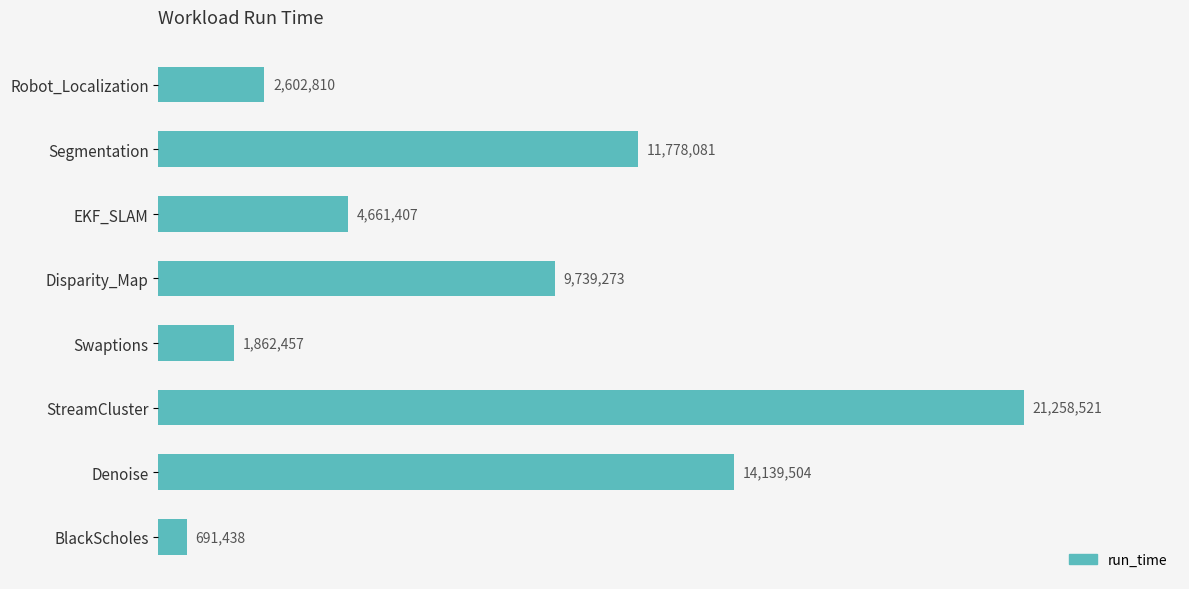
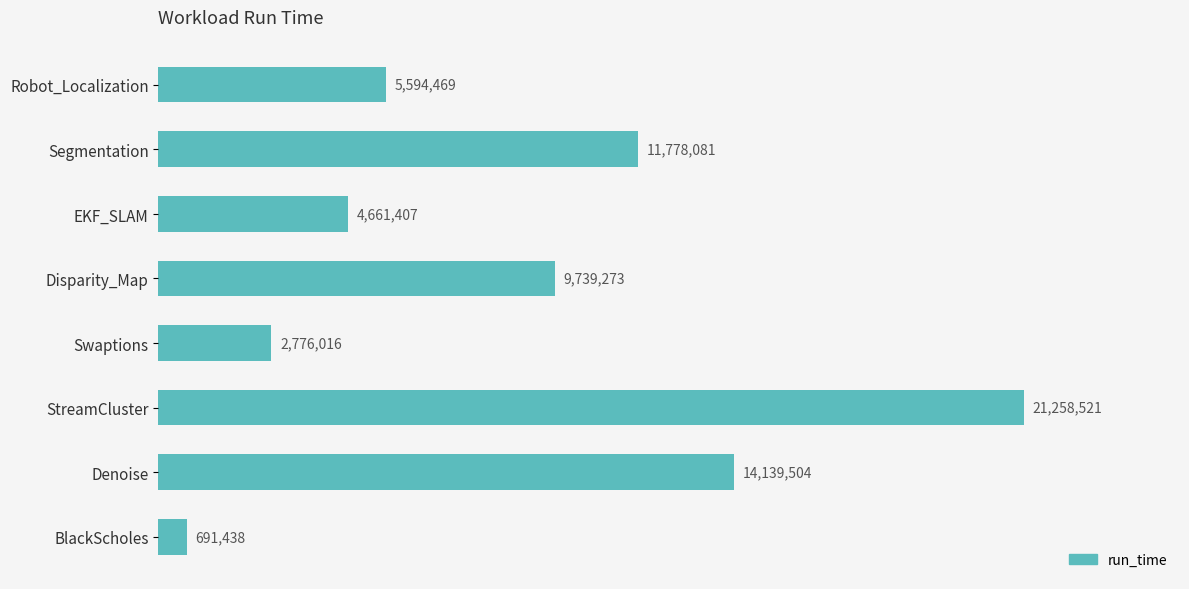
  {
-   "Robot_Localization": "2,602,810",
+   "Robot_Localization": "5,594,469",
    "Segmentation": "11,778,081",
    "EKF_SLAM": "4,661,407",
    "Disparity_Map": "9,739,273",
-   "Swaptions": "1,862,457",
+   "Swaptions": "2,776,016",
    "StreamCluster": "21,258,521",
    "Denoise": "14,139,504",
    "BlackScholes": "691,438"
  }
